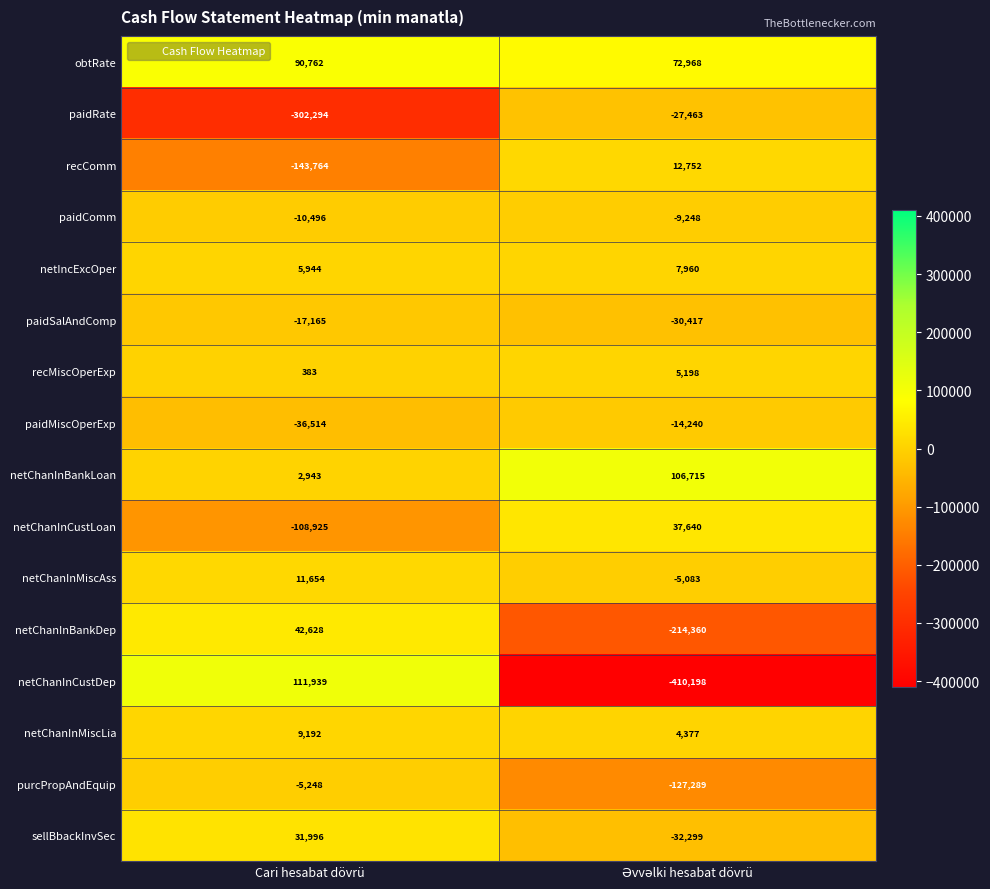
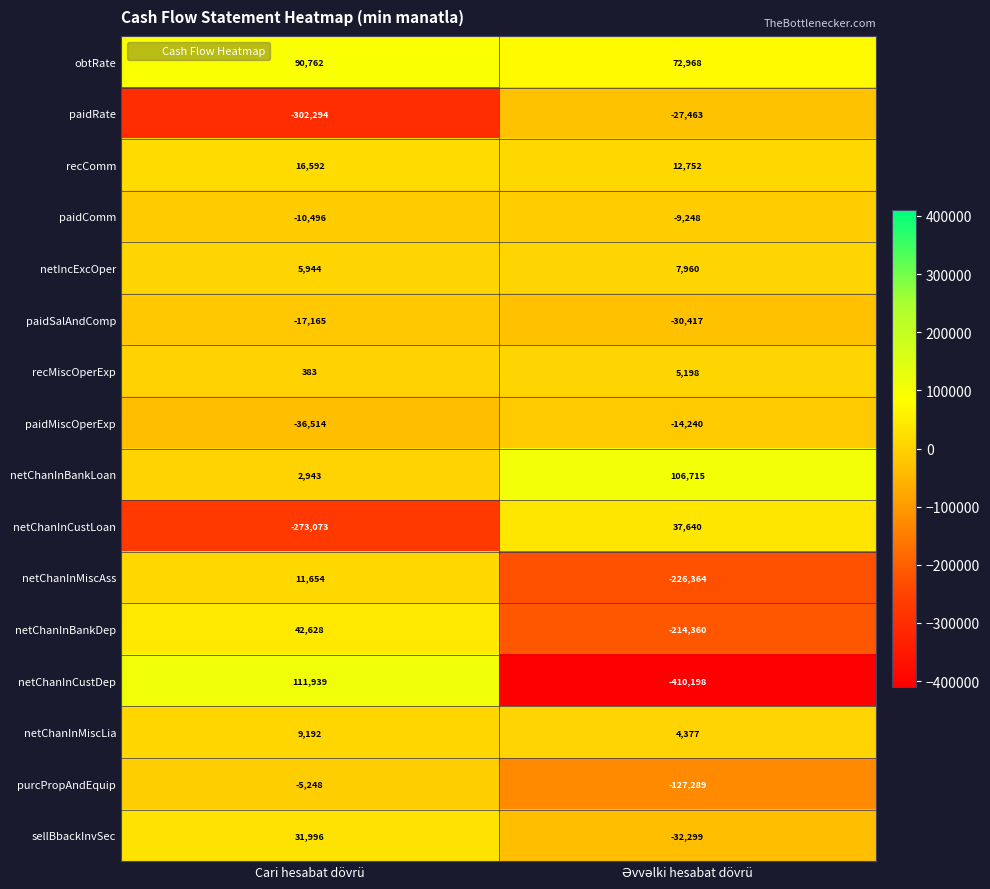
  {
    "obtRate": {
      "Cari hesabat dövrü": "90,762",
      "Əvvəlki hesabat dövrü": "72,968"
    },
    "paidRate": {
      "Cari hesabat dövrü": "-302,294",
      "Əvvəlki hesabat dövrü": "-27,463"
    },
    "recComm": {
-     "Cari hesabat dövrü": "-143,764",
+     "Cari hesabat dövrü": "16,592",
      "Əvvəlki hesabat dövrü": "12,752"
    },
    "paidComm": {
      "Cari hesabat dövrü": "-10,496",
      "Əvvəlki hesabat dövrü": "-9,248"
    },
    "netIncExcOper": {
      "Cari hesabat dövrü": "5,944",
      "Əvvəlki hesabat dövrü": "7,960"
    },
    "paidSalAndComp": {
      "Cari hesabat dövrü": "-17,165",
      "Əvvəlki hesabat dövrü": "-30,417"
    },
    "recMiscOperExp": {
      "Cari hesabat dövrü": "383",
      "Əvvəlki hesabat dövrü": "5,198"
    },
    "paidMiscOperExp": {
      "Cari hesabat dövrü": "-36,514",
      "Əvvəlki hesabat dövrü": "-14,240"
    },
    "netChanInBankLoan": {
      "Cari hesabat dövrü": "2,943",
      "Əvvəlki hesabat dövrü": "106,715"
    },
    "netChanInCustLoan": {
-     "Cari hesabat dövrü": "-108,925",
+     "Cari hesabat dövrü": "-273,073",
      "Əvvəlki hesabat dövrü": "37,640"
    },
    "netChanInMiscAss": {
      "Cari hesabat dövrü": "11,654",
-     "Əvvəlki hesabat dövrü": "-5,083"
+     "Əvvəlki hesabat dövrü": "-226,364"
    },
    "netChanInBankDep": {
      "Cari hesabat dövrü": "42,628",
      "Əvvəlki hesabat dövrü": "-214,360"
    },
    "netChanInCustDep": {
      "Cari hesabat dövrü": "111,939",
      "Əvvəlki hesabat dövrü": "-410,198"
    },
    "netChanInMiscLia": {
      "Cari hesabat dövrü": "9,192",
      "Əvvəlki hesabat dövrü": "4,377"
    },
    "purcPropAndEquip": {
      "Cari hesabat dövrü": "-5,248",
      "Əvvəlki hesabat dövrü": "-127,289"
    },
    "sellBbackInvSec": {
      "Cari hesabat dövrü": "31,996",
      "Əvvəlki hesabat dövrü": "-32,299"
    }
  }
